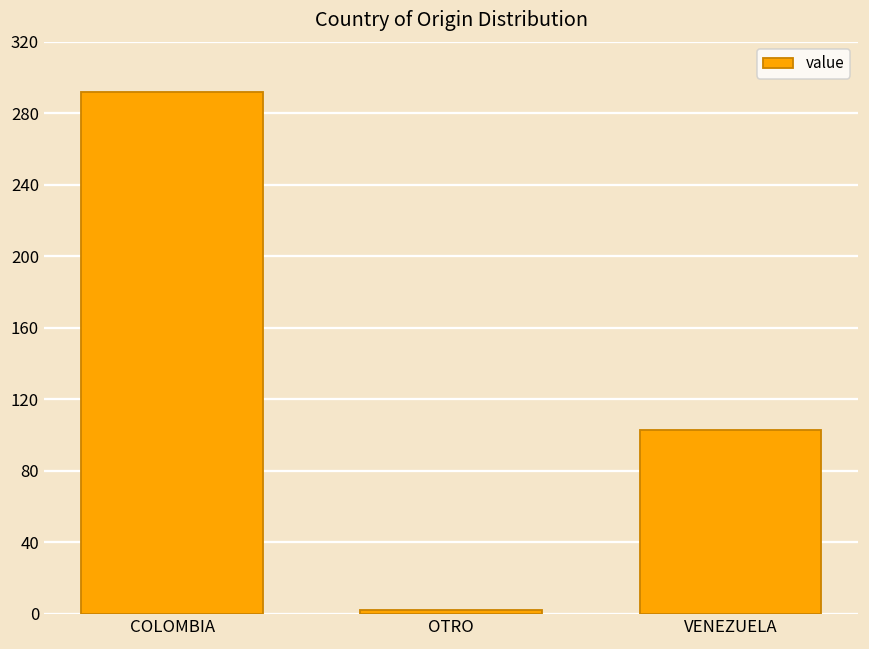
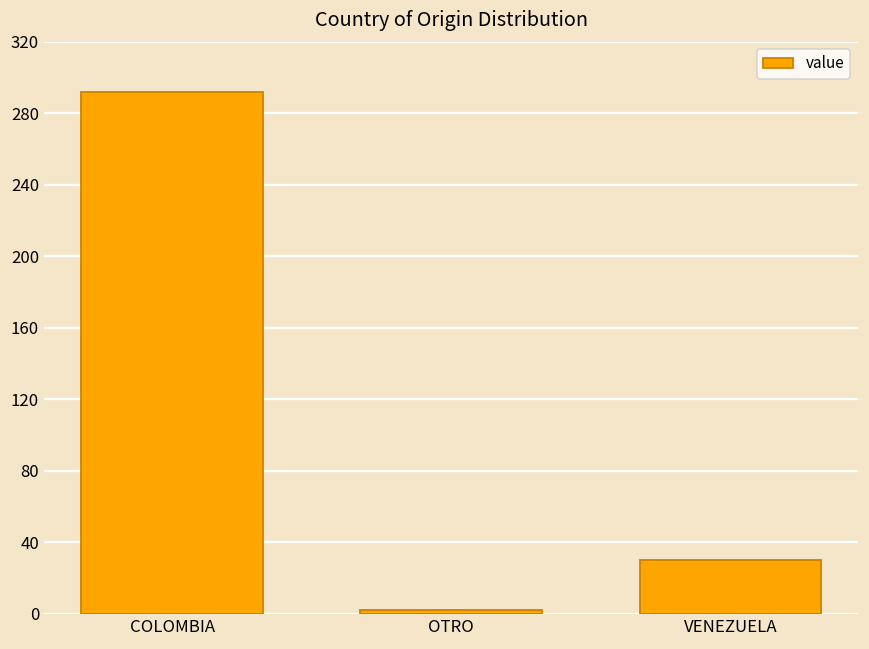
  {
    "COLOMBIA": 292,
    "OTRO": 2,
-   "VENEZUELA": 103
+   "VENEZUELA": 30
  }
